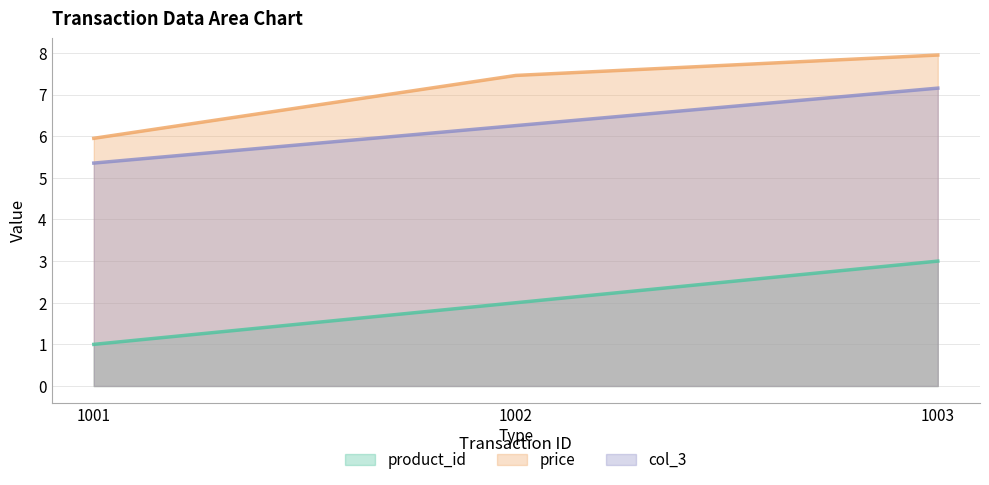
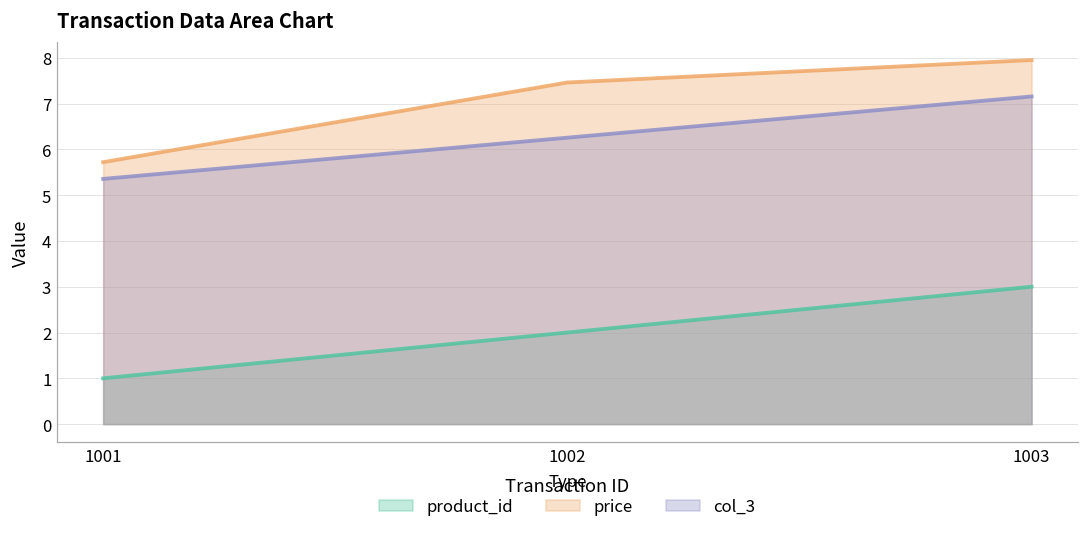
  {
    "price": {
-     "1001": 6.0,
+     "1001": 5.7,
      "1002": 7.5,
      "1003": 8.0
    }
  }
